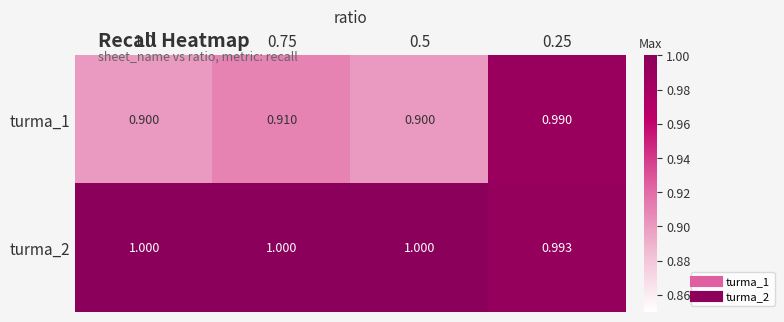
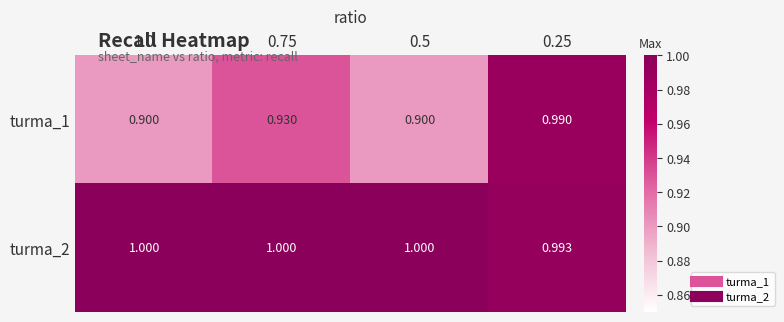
  {
    "turma_1": {
      "1.0": 0.900,
-     "0.75": 0.910,
+     "0.75": 0.930,
      "0.5": 0.900,
      "0.25": 0.990
    },
    "turma_2": {
      "1.0": 1.000,
      "0.75": 1.000,
      "0.5": 1.000,
      "0.25": 0.993
    }
  }
